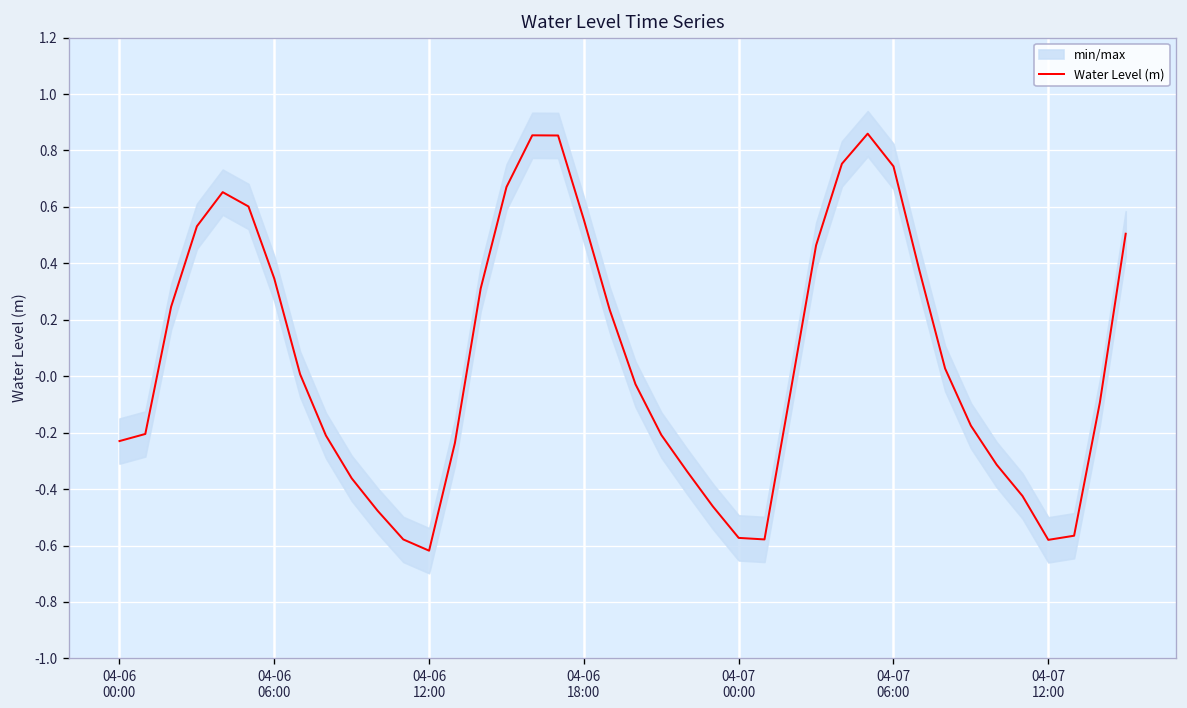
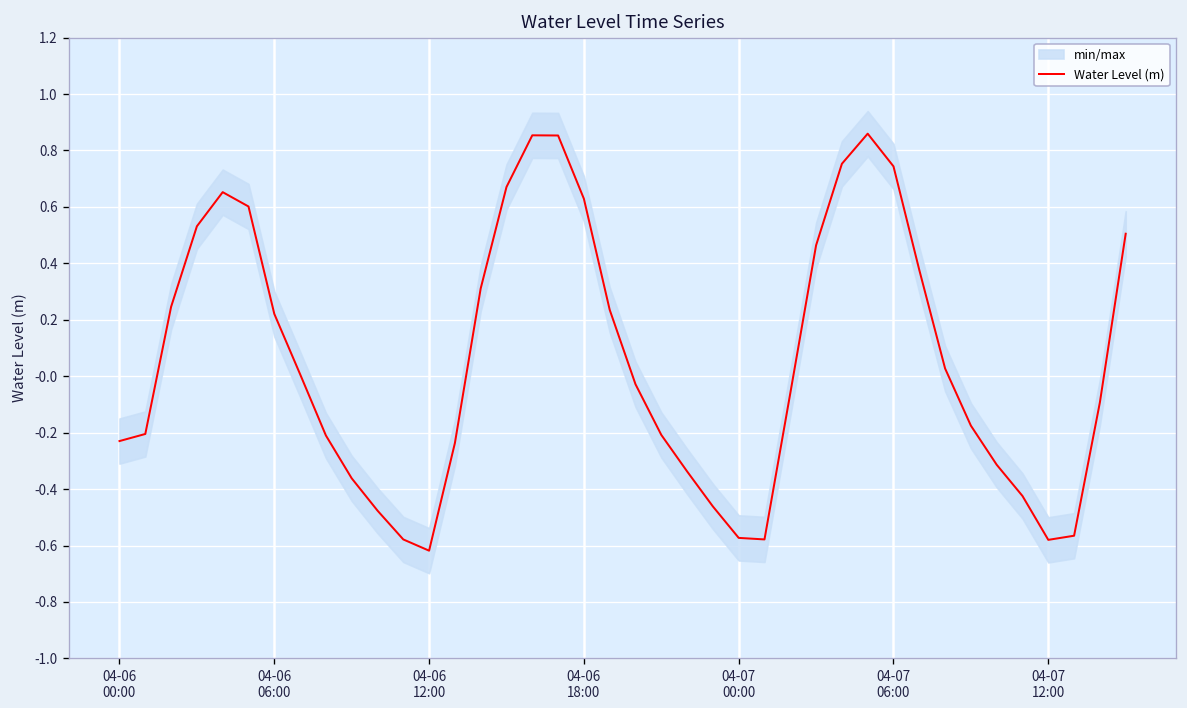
  {
    "Water Level (m)": {
      "04-06 00:00": -0.23,
-     "04-06 06:00": 0.35,
+     "04-06 06:00": 0.22,
      "04-06 12:00": -0.62,
-     "04-06 18:00": 0.55,
+     "04-06 18:00": 0.63,
      "04-07 00:00": -0.57,
      "04-07 06:00": 0.74,
      "04-07 12:00": -0.58
    }
  }
